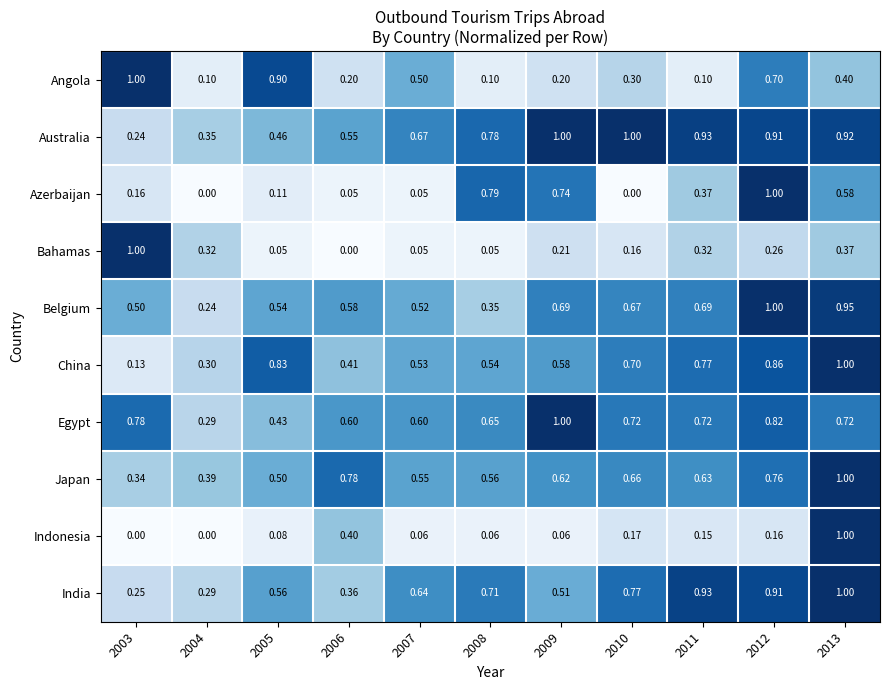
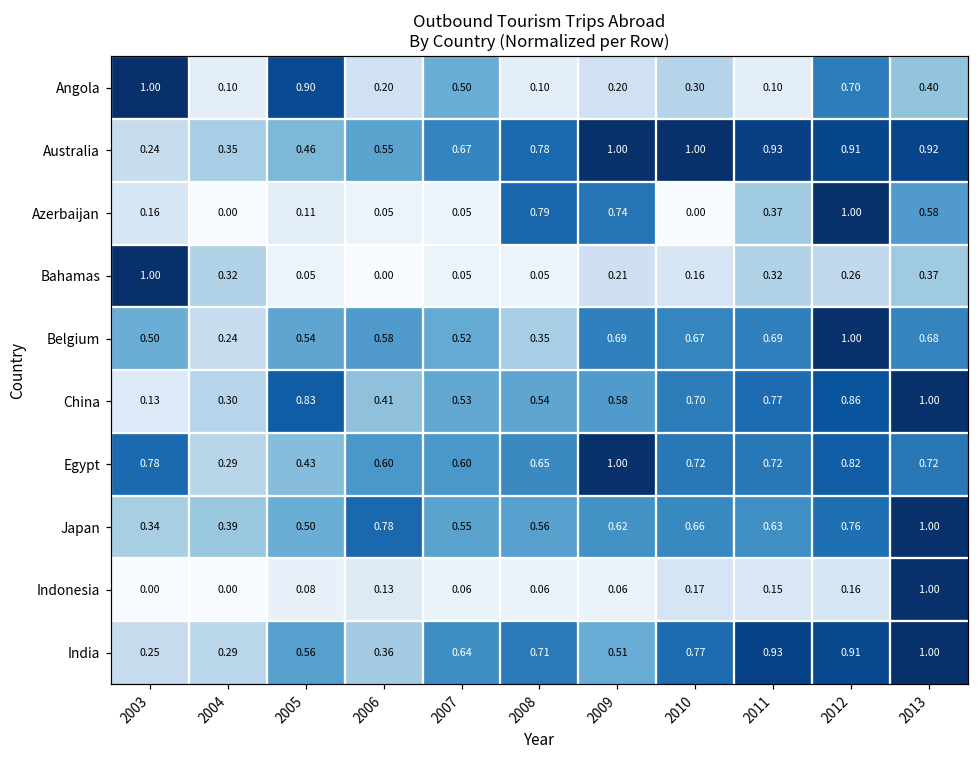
  {
    "Angola": {
      "2003": 1.00,
      "2004": 0.10,
      "2005": 0.90,
      "2006": 0.20,
      "2007": 0.50,
      "2008": 0.10,
      "2009": 0.20,
      "2010": 0.30,
      "2011": 0.10,
      "2012": 0.70,
      "2013": 0.40
    },
    "Australia": {
      "2003": 0.24,
      "2004": 0.35,
      "2005": 0.46,
      "2006": 0.55,
      "2007": 0.67,
      "2008": 0.78,
      "2009": 1.00,
      "2010": 1.00,
      "2011": 0.93,
      "2012": 0.91,
      "2013": 0.92
    },
    "Azerbaijan": {
      "2003": 0.16,
      "2004": 0.00,
      "2005": 0.11,
      "2006": 0.05,
      "2007": 0.05,
      "2008": 0.79,
      "2009": 0.74,
      "2010": 0.00,
      "2011": 0.37,
      "2012": 1.00,
      "2013": 0.58
    },
    "Bahamas": {
      "2003": 1.00,
      "2004": 0.32,
      "2005": 0.05,
      "2006": 0.00,
      "2007": 0.05,
      "2008": 0.05,
      "2009": 0.21,
      "2010": 0.16,
      "2011": 0.32,
      "2012": 0.26,
      "2013": 0.37
    },
    "Belgium": {
      "2003": 0.50,
      "2004": 0.24,
      "2005": 0.54,
      "2006": 0.58,
      "2007": 0.52,
      "2008": 0.35,
      "2009": 0.69,
      "2010": 0.67,
      "2011": 0.69,
      "2012": 1.00,
-     "2013": 0.95
+     "2013": 0.68
    },
    "China": {
      "2003": 0.13,
      "2004": 0.30,
      "2005": 0.83,
      "2006": 0.41,
      "2007": 0.53,
      "2008": 0.54,
      "2009": 0.58,
      "2010": 0.70,
      "2011": 0.77,
      "2012": 0.86,
      "2013": 1.00
    },
    "Egypt": {
      "2003": 0.78,
      "2004": 0.29,
      "2005": 0.43,
      "2006": 0.60,
      "2007": 0.60,
      "2008": 0.65,
      "2009": 1.00,
      "2010": 0.72,
      "2011": 0.72,
      "2012": 0.82,
      "2013": 0.72
    },
    "Japan": {
      "2003": 0.34,
      "2004": 0.39,
      "2005": 0.50,
      "2006": 0.78,
      "2007": 0.55,
      "2008": 0.56,
      "2009": 0.62,
      "2010": 0.66,
      "2011": 0.63,
      "2012": 0.76,
      "2013": 1.00
    },
    "Indonesia": {
      "2003": 0.00,
      "2004": 0.00,
      "2005": 0.08,
-     "2006": 0.40,
+     "2006": 0.13,
      "2007": 0.06,
      "2008": 0.06,
      "2009": 0.06,
      "2010": 0.17,
      "2011": 0.15,
      "2012": 0.16,
      "2013": 1.00
    },
    "India": {
      "2003": 0.25,
      "2004": 0.29,
      "2005": 0.56,
      "2006": 0.36,
      "2007": 0.64,
      "2008": 0.71,
      "2009": 0.51,
      "2010": 0.77,
      "2011": 0.93,
      "2012": 0.91,
      "2013": 1.00
    }
  }
